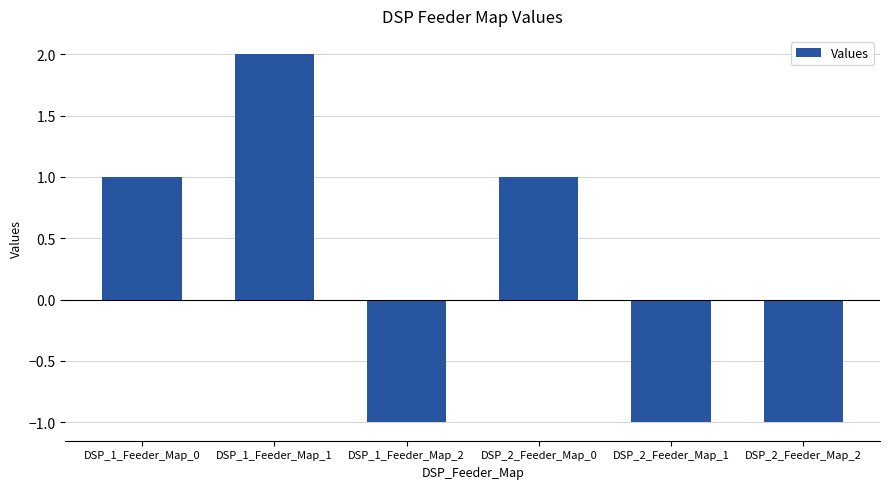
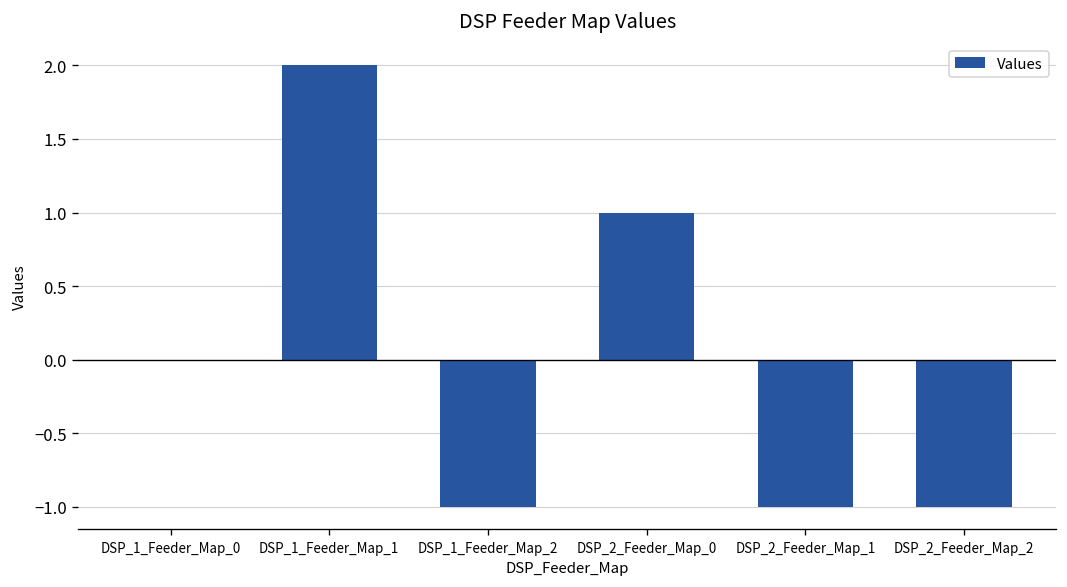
  {
-   "DSP_1_Feeder_Map_0": 1,
+   "DSP_1_Feeder_Map_0": 0,
    "DSP_1_Feeder_Map_1": 2,
    "DSP_1_Feeder_Map_2": -1,
    "DSP_2_Feeder_Map_0": 1,
    "DSP_2_Feeder_Map_1": -1,
    "DSP_2_Feeder_Map_2": -1
  }
